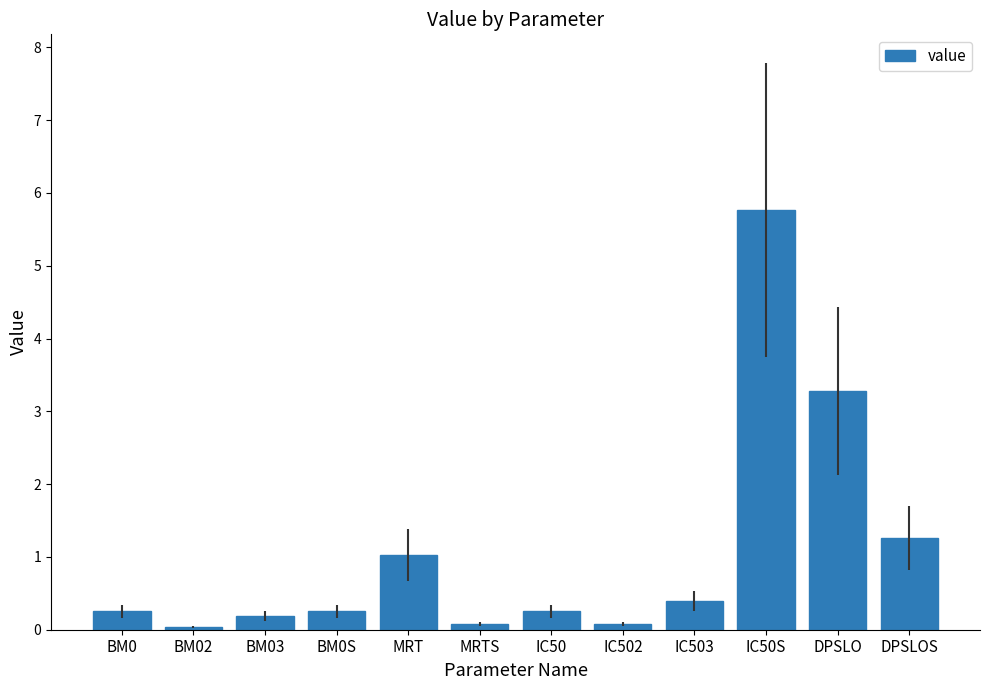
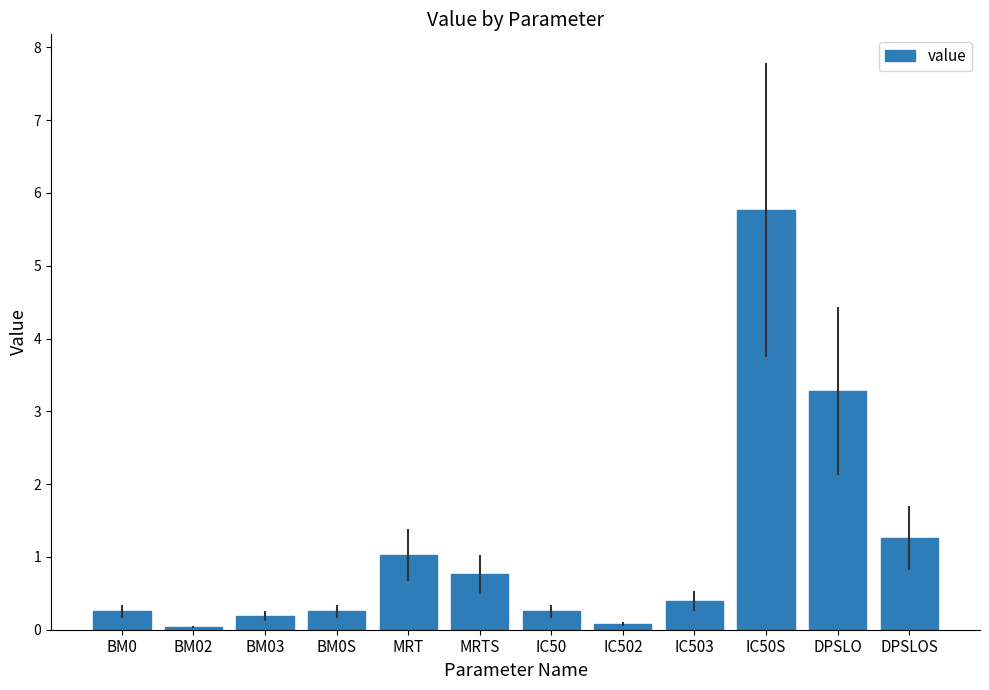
  {
    "BM0": 0.3,
    "BM02": 0.0,
    "BM03": 0.2,
    "BM0S": 0.3,
    "MRT": 1.0,
-   "MRTS": 0.1,
+   "MRTS": 0.8,
    "IC50": 0.3,
    "IC502": 0.1,
    "IC503": 0.4,
    "IC50S": 5.8,
    "DPSLO": 3.3,
    "DPSLOS": 1.3
  }
